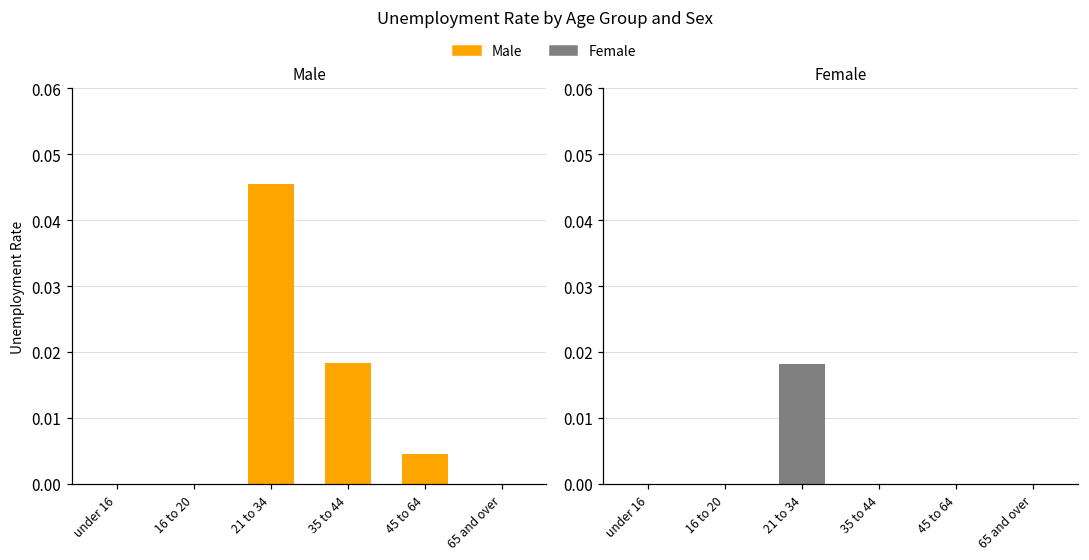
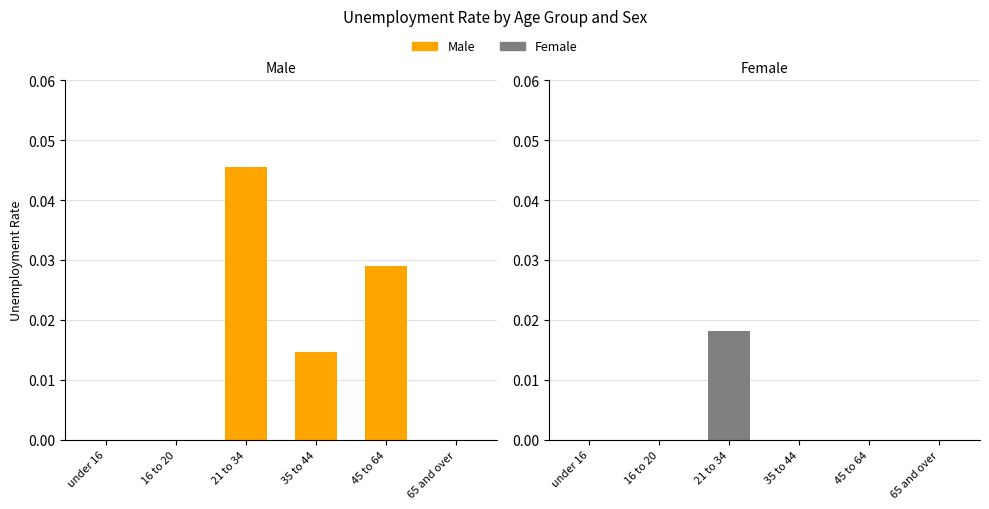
  {
    "Male": {
      "under 16": 0.000,
      "16 to 20": 0.000,
      "21 to 34": 0.045,
-     "35 to 44": 0.018,
-     "45 to 64": 0.005,
+     "35 to 44": 0.015,
+     "45 to 64": 0.029,
      "65 and over": 0.000
    },
    "Female": {
      "under 16": 0.000,
      "16 to 20": 0.000,
      "21 to 34": 0.018,
      "35 to 44": 0.000,
      "45 to 64": 0.000,
      "65 and over": 0.000
    }
  }
